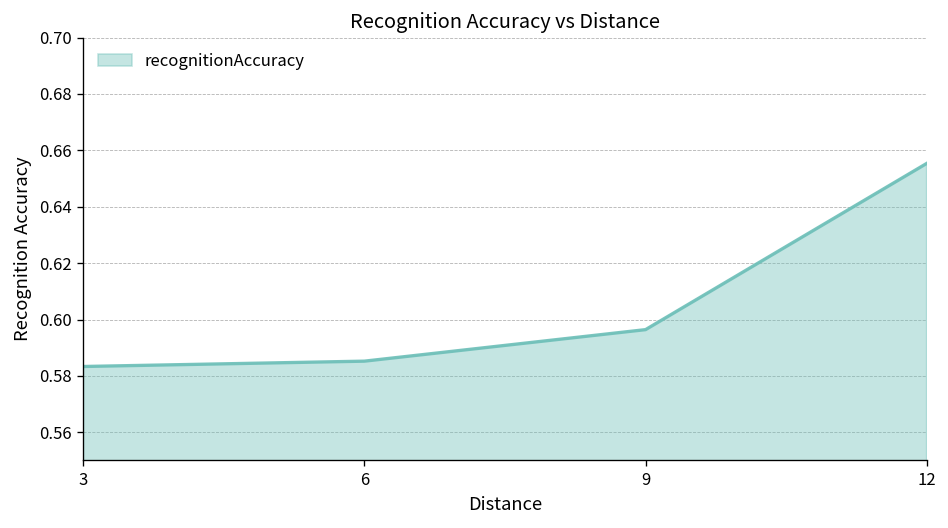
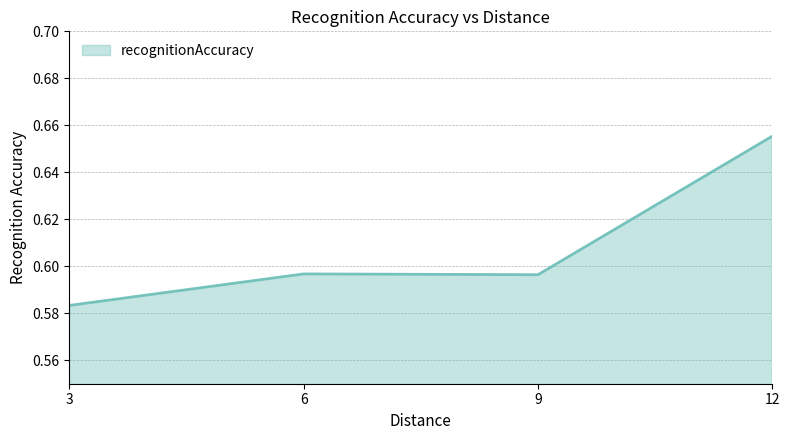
  {
    "3": 0.583,
-   "6": 0.585,
+   "6": 0.597,
    "9": 0.596,
    "12": 0.655
  }
